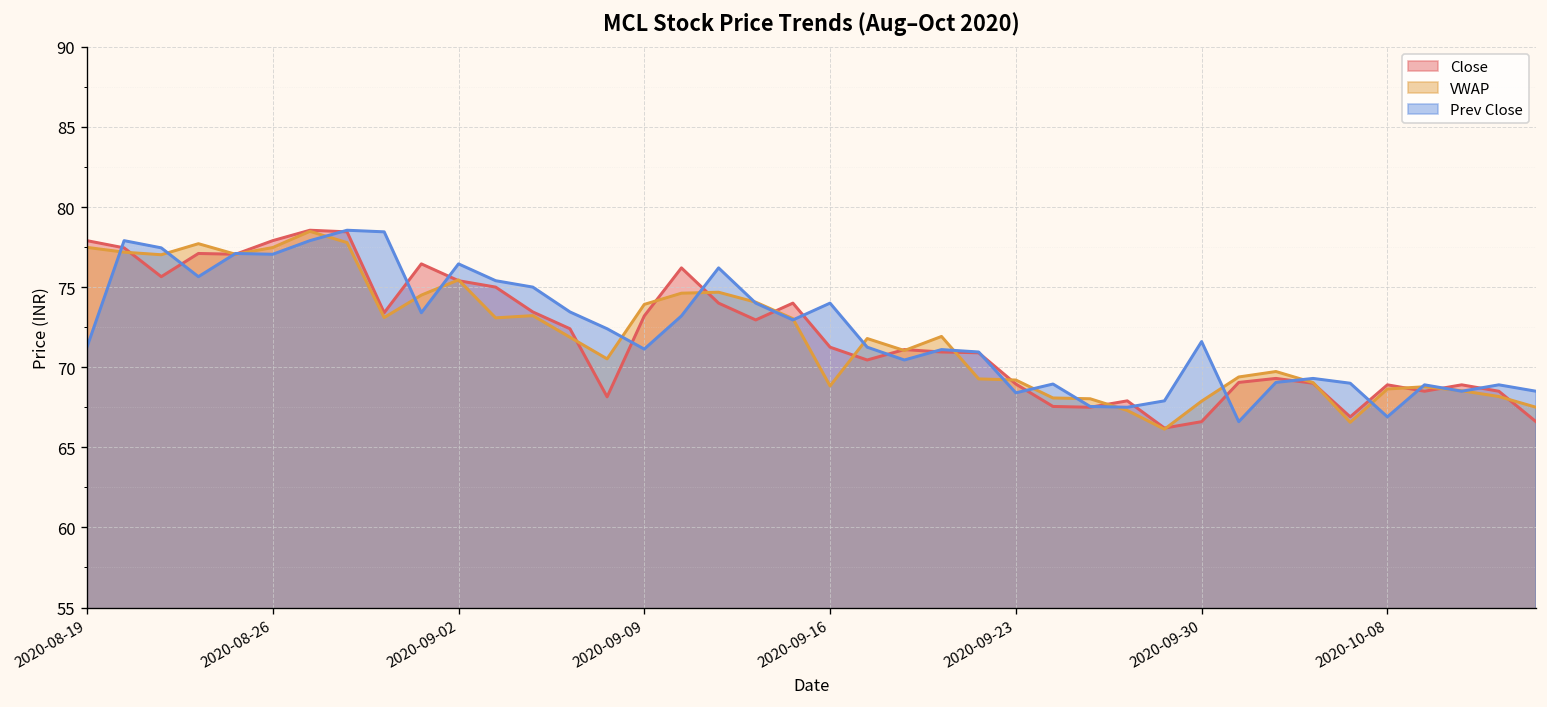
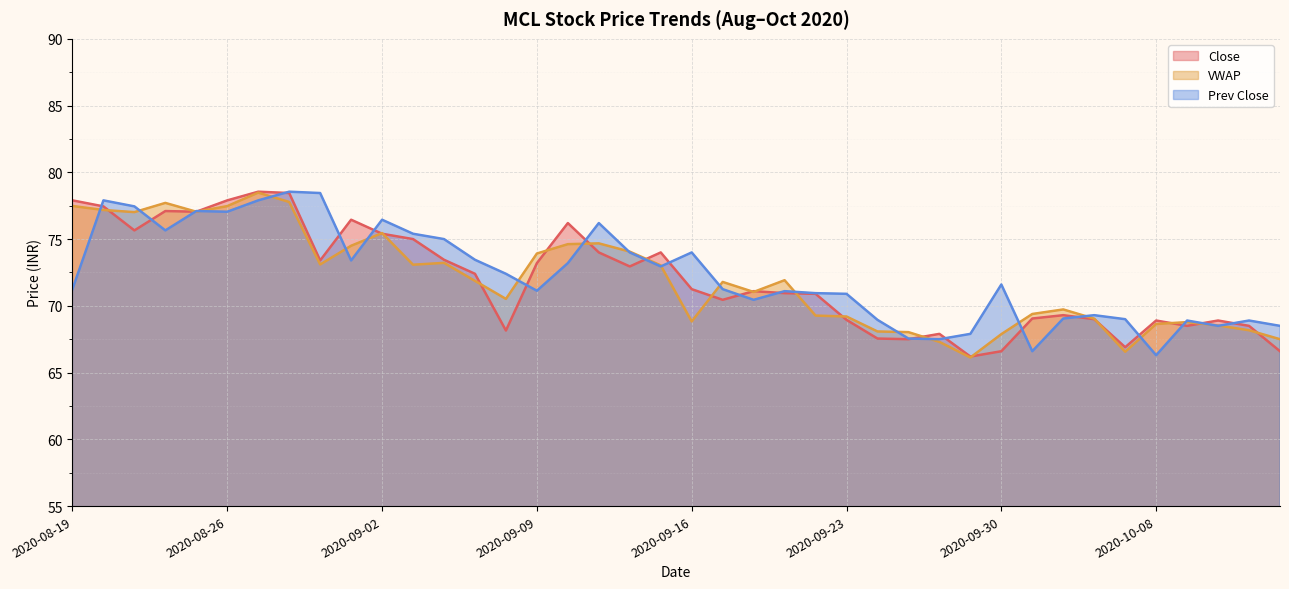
  {
    "Prev Close": {
      "2020-08-19": 71.3,
      "2020-08-26": 77.1,
      "2020-09-02": 76.5,
      "2020-09-09": 71.1,
      "2020-09-16": 74.0,
-     "2020-09-23": 68.4,
+     "2020-09-23": 70.9,
      "2020-09-30": 71.6,
-     "2020-10-08": 66.9
+     "2020-10-08": 66.3
    }
  }
